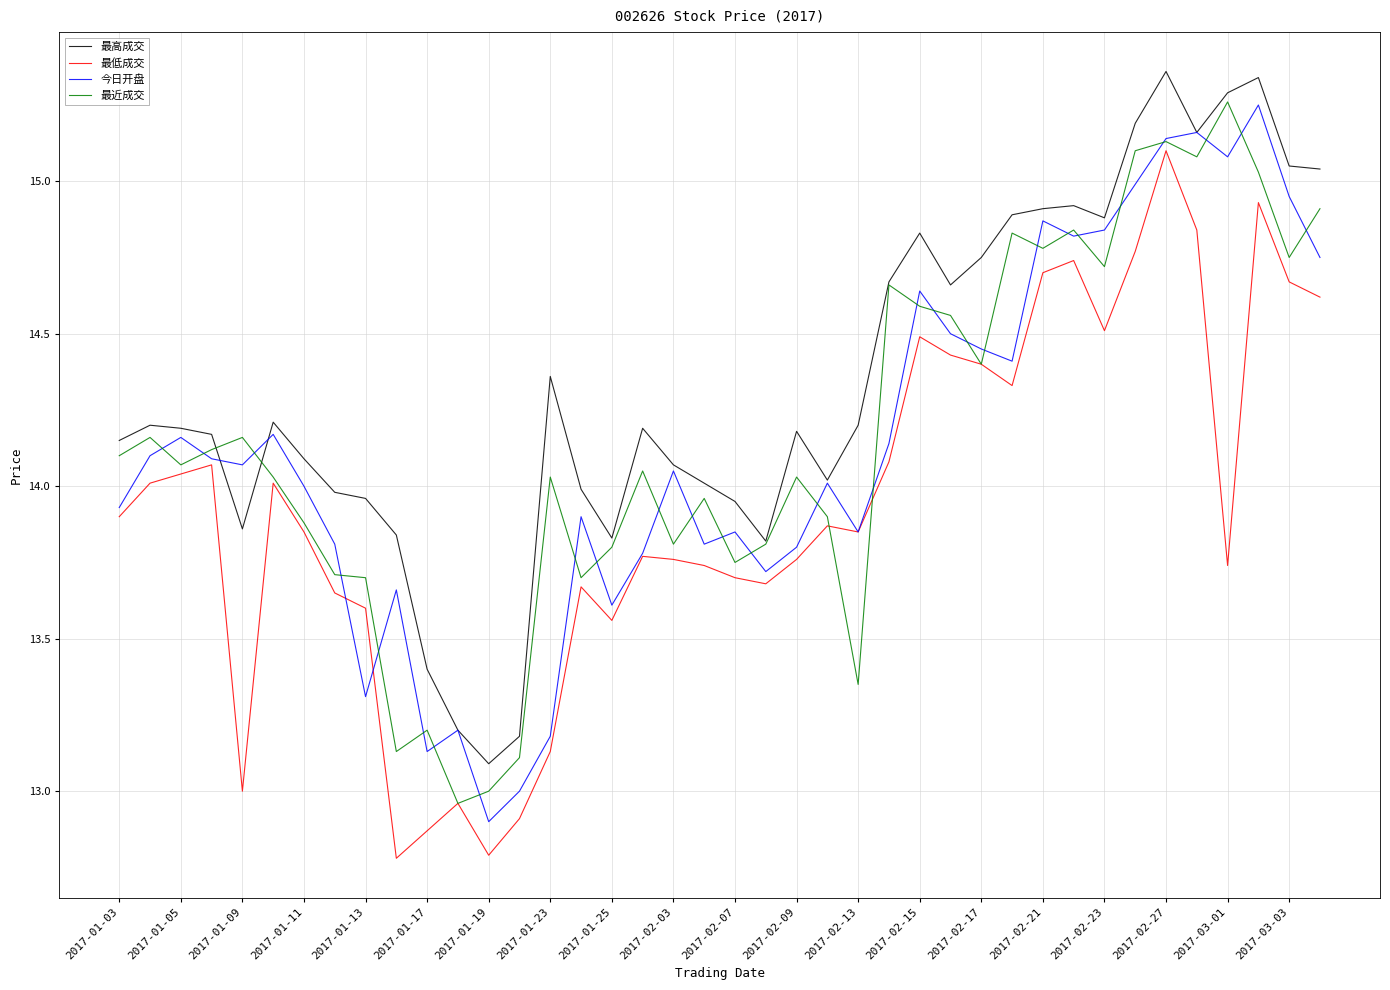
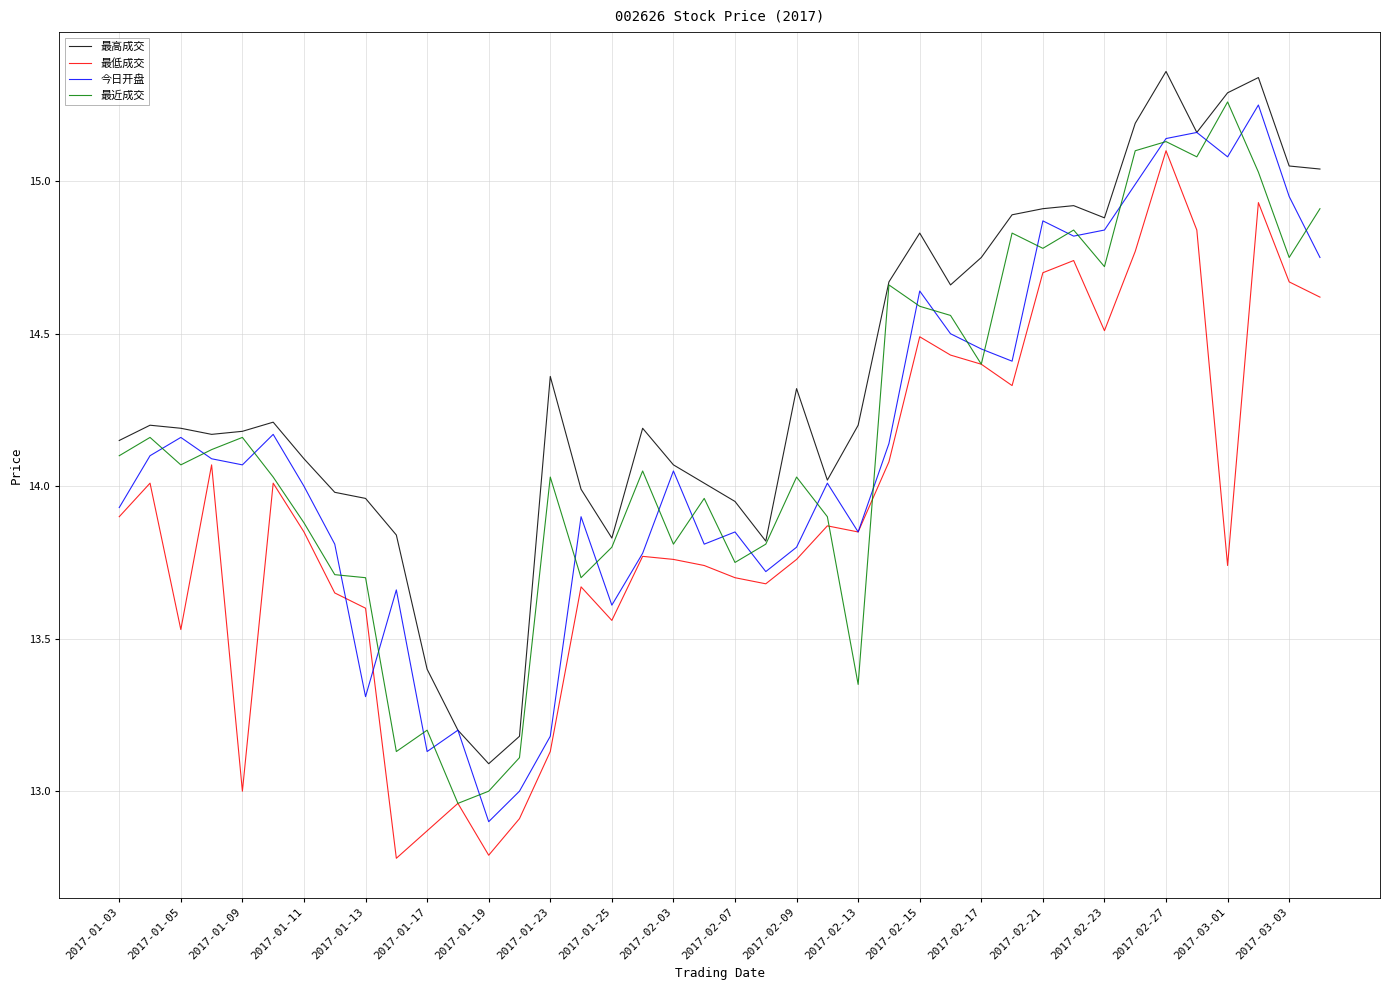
  {
    "最高成交": {
      "2017-01-03": 14.15,
      "2017-01-05": 14.19,
-     "2017-01-09": 13.86,
+     "2017-01-09": 14.18,
      "2017-01-11": 14.09,
      "2017-01-13": 13.96,
      "2017-01-17": 13.40,
      "2017-01-19": 13.09,
      "2017-01-23": 14.36,
      "2017-01-25": 13.83,
      "2017-02-03": 14.07,
      "2017-02-07": 13.95,
-     "2017-02-09": 14.18,
+     "2017-02-09": 14.32,
      "2017-02-13": 14.20,
      "2017-02-15": 14.83,
      "2017-02-17": 14.75,
      "2017-02-21": 14.91,
      "2017-02-23": 14.88,
      "2017-02-27": 15.36,
      "2017-03-01": 15.29,
      "2017-03-03": 15.05
    },
    "最低成交": {
      "2017-01-03": 13.90,
-     "2017-01-05": 14.04,
+     "2017-01-05": 13.53,
      "2017-01-09": 13.00,
      "2017-01-11": 13.85,
      "2017-01-13": 13.60,
      "2017-01-17": 12.87,
      "2017-01-19": 12.79,
      "2017-01-23": 13.13,
      "2017-01-25": 13.56,
      "2017-02-03": 13.76,
      "2017-02-07": 13.70,
      "2017-02-09": 13.76,
      "2017-02-15": 14.49,
      "2017-02-21": 14.70,
      "2017-02-23": 14.51,
      "2017-02-27": 15.10,
      "2017-03-01": 13.74,
      "2017-03-03": 14.67
    },
    "今日开盘": {
      "2017-01-03": 13.93,
      "2017-01-05": 14.16,
      "2017-01-09": 14.07,
      "2017-01-11": 14.00,
      "2017-01-13": 13.31,
      "2017-01-17": 13.13,
      "2017-01-19": 12.90,
      "2017-01-23": 13.18,
      "2017-01-25": 13.61,
      "2017-02-03": 14.05,
      "2017-02-07": 13.85,
      "2017-02-09": 13.80,
      "2017-02-15": 14.64,
      "2017-02-17": 14.45,
      "2017-02-21": 14.87,
      "2017-02-23": 14.84,
      "2017-02-27": 15.14,
      "2017-03-01": 15.08,
      "2017-03-03": 14.95
    },
    "最近成交": {
      "2017-01-03": 14.10,
      "2017-01-05": 14.07,
      "2017-01-09": 14.16,
      "2017-01-11": 13.88,
      "2017-01-13": 13.70,
      "2017-01-17": 13.20,
      "2017-01-19": 13.00,
      "2017-01-23": 14.03,
      "2017-01-25": 13.80,
      "2017-02-03": 13.81,
      "2017-02-07": 13.75,
      "2017-02-09": 14.03,
      "2017-02-13": 13.35,
      "2017-02-15": 14.59,
      "2017-02-21": 14.78,
      "2017-02-23": 14.72,
      "2017-02-27": 15.13,
      "2017-03-01": 15.26,
      "2017-03-03": 14.75
    }
  }
